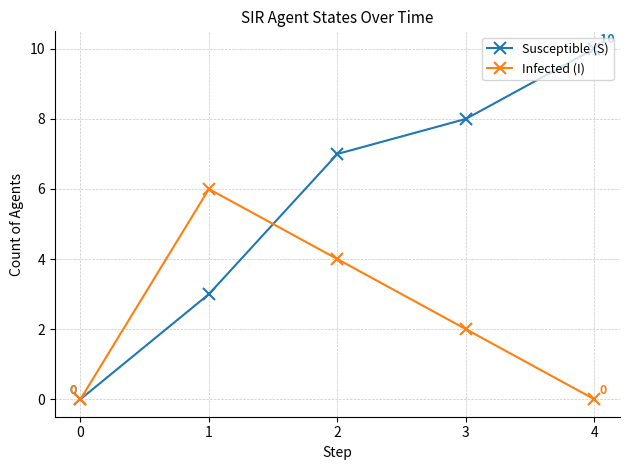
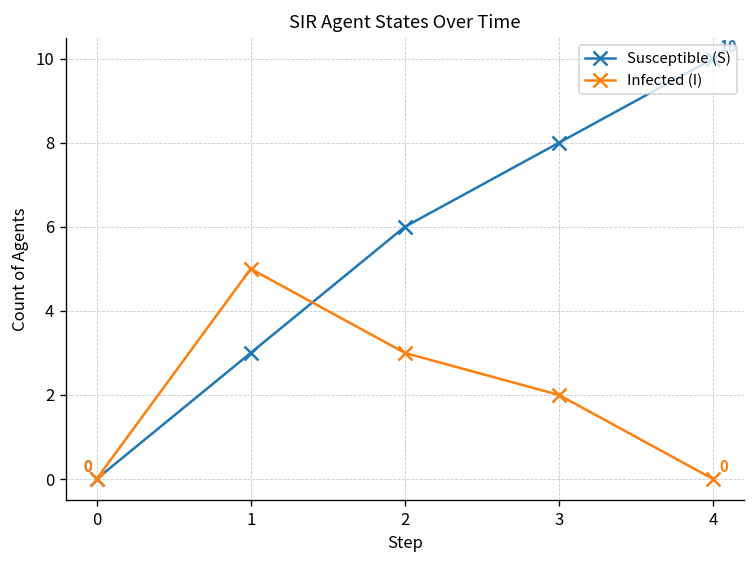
  {
    "Susceptible (S)": {
      "1": 3,
-     "2": 7,
+     "2": 6,
      "3": 8
    },
    "Infected (I)": {
-     "1": 6,
-     "2": 4,
+     "1": 5,
+     "2": 3,
      "3": 2
    }
  }
